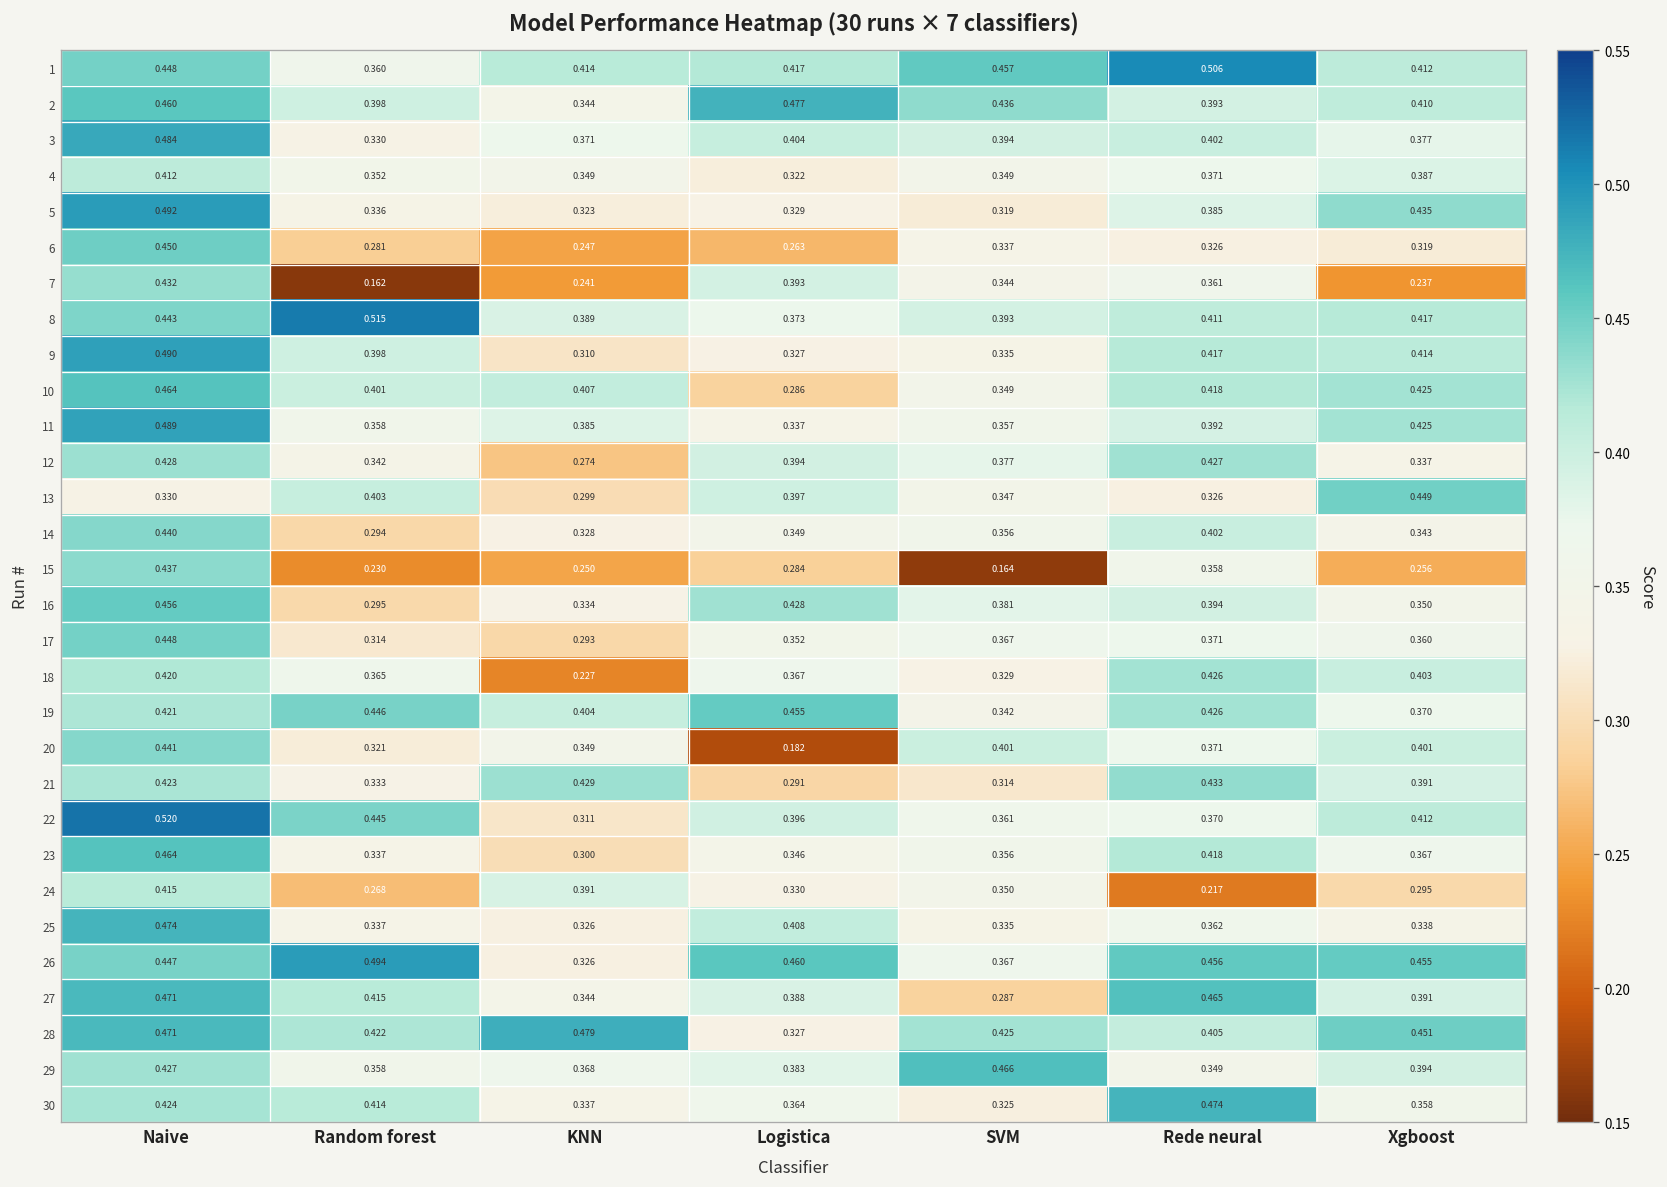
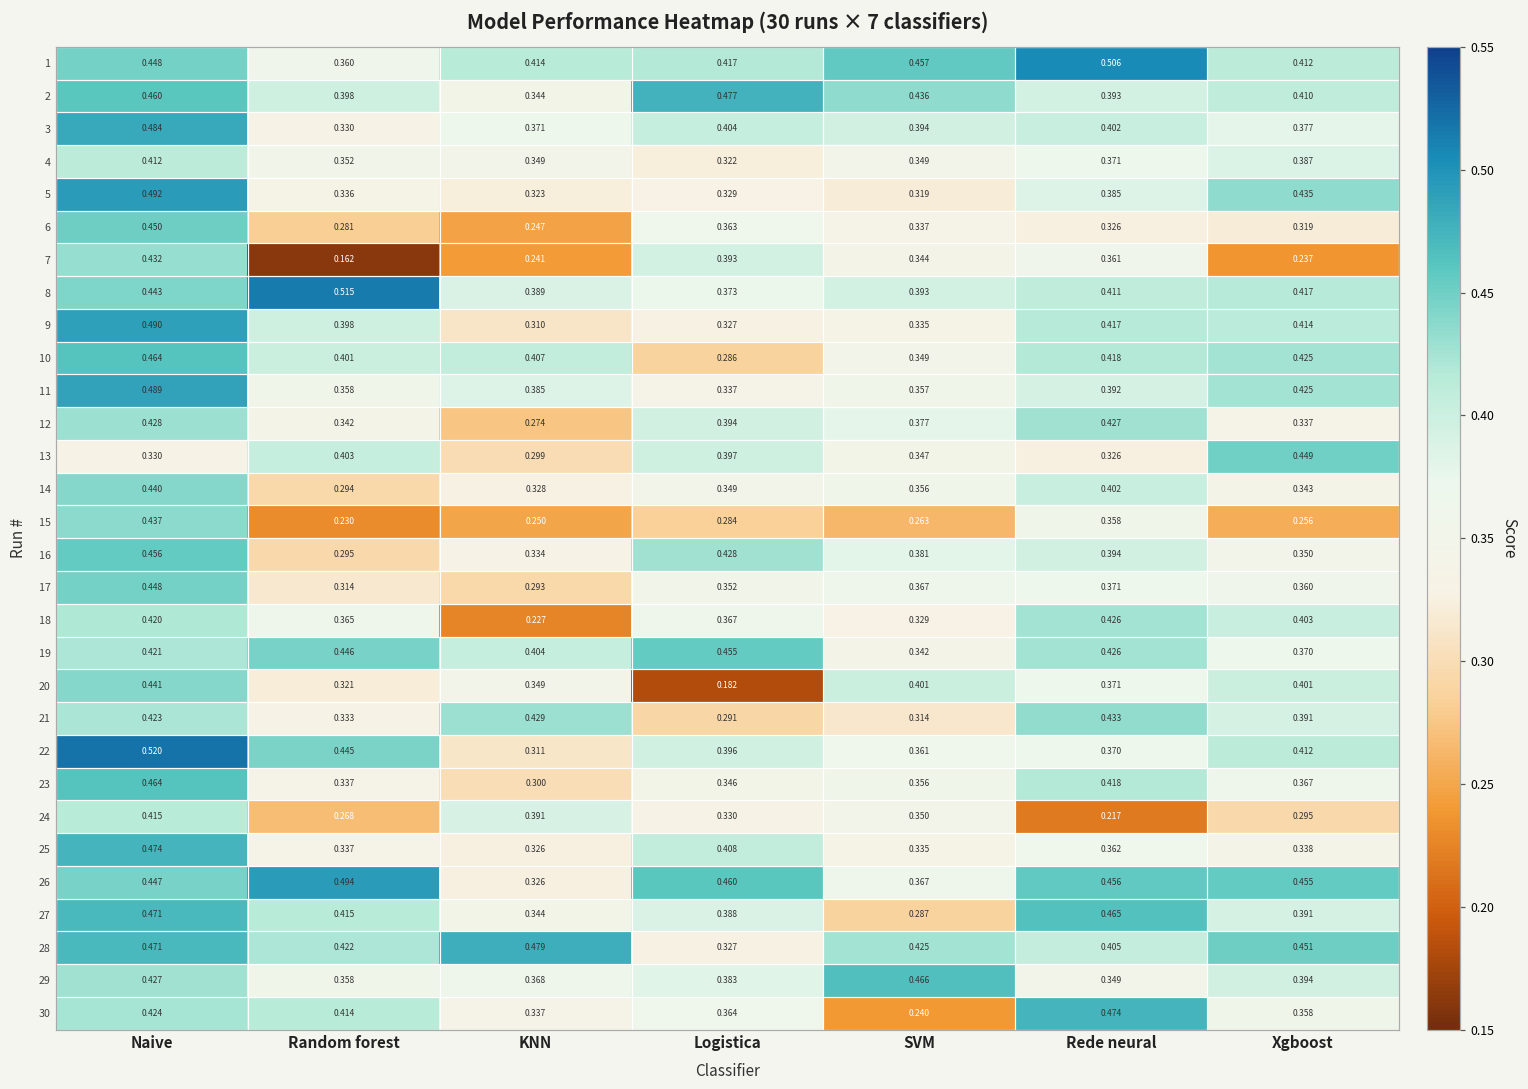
  {
    "6": {
      "Naive": 0.450,
      "Random forest": 0.281,
      "KNN": 0.247,
-     "Logistica": 0.263,
+     "Logistica": 0.363,
      "SVM": 0.337,
      "Rede neural": 0.326,
      "Xgboost": 0.319
    },
    "15": {
      "Naive": 0.437,
      "Random forest": 0.230,
      "KNN": 0.250,
      "Logistica": 0.284,
-     "SVM": 0.164,
+     "SVM": 0.263,
      "Rede neural": 0.358,
      "Xgboost": 0.256
    },
    "30": {
      "Naive": 0.424,
      "Random forest": 0.414,
      "KNN": 0.337,
      "Logistica": 0.364,
-     "SVM": 0.325,
+     "SVM": 0.240,
      "Rede neural": 0.474,
      "Xgboost": 0.358
    }
  }
